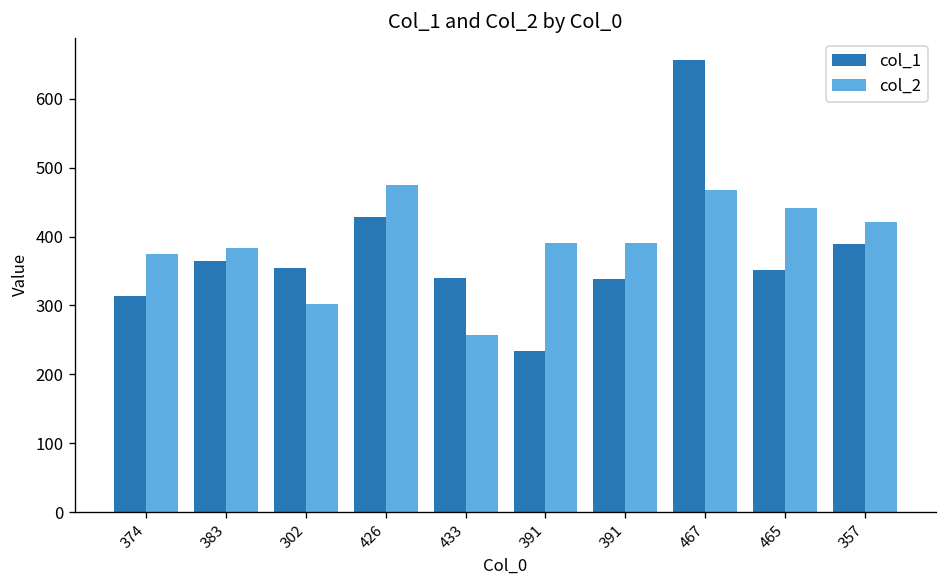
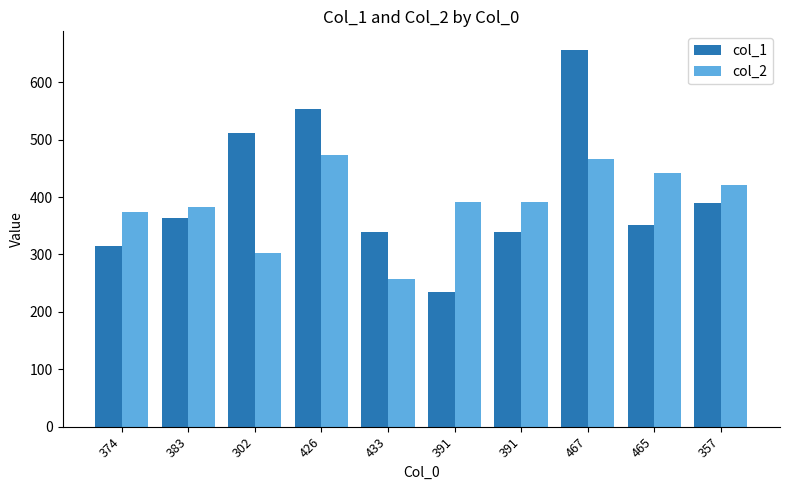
  {
    "col_1": {
      "374": 310,
      "383": 360,
-     "302": 360,
-     "426": 430,
+     "302": 510,
+     "426": 550,
      "433": 340,
      "467": 660,
      "465": 350,
      "357": 390
    },
    "col_2": {
      "374": 370,
      "383": 380,
      "302": 300,
      "426": 470,
      "433": 260,
      "467": 470,
      "465": 440,
      "357": 420
    }
  }
